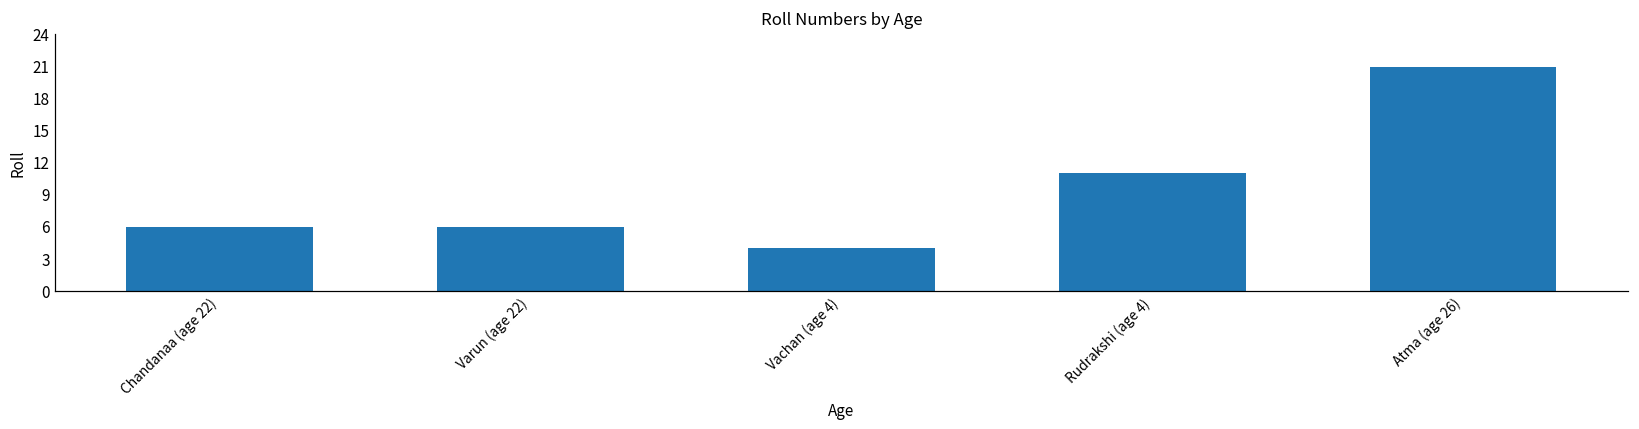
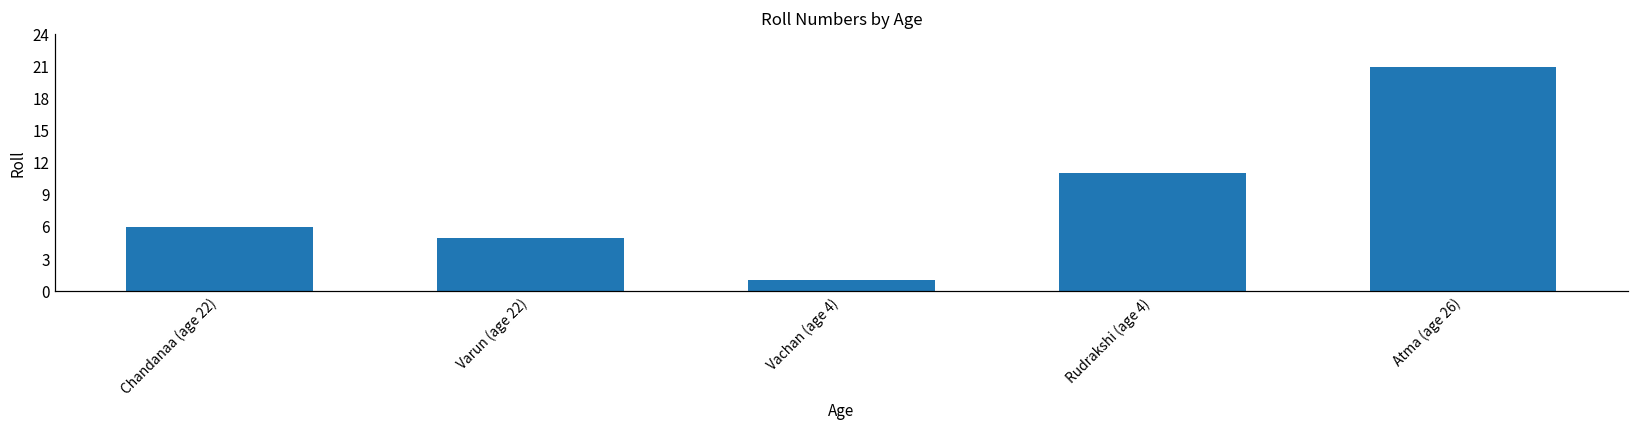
  {
    "Chandanaa (age 22)": 6,
-   "Varun (age 22)": 6,
-   "Vachan (age 4)": 4,
+   "Varun (age 22)": 5,
+   "Vachan (age 4)": 1,
    "Rudrakshi (age 4)": 11,
    "Atma (age 26)": 21
  }
